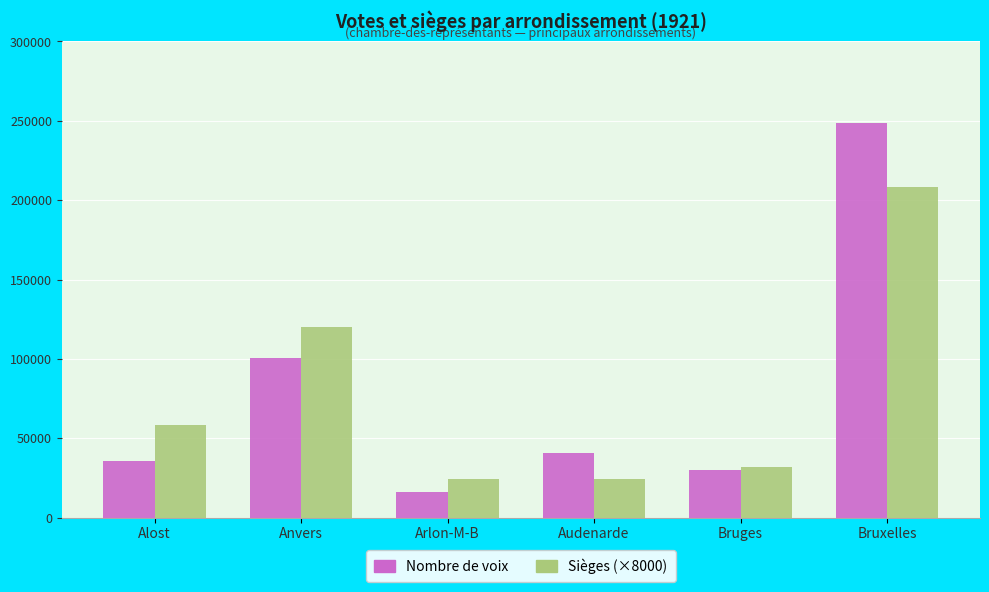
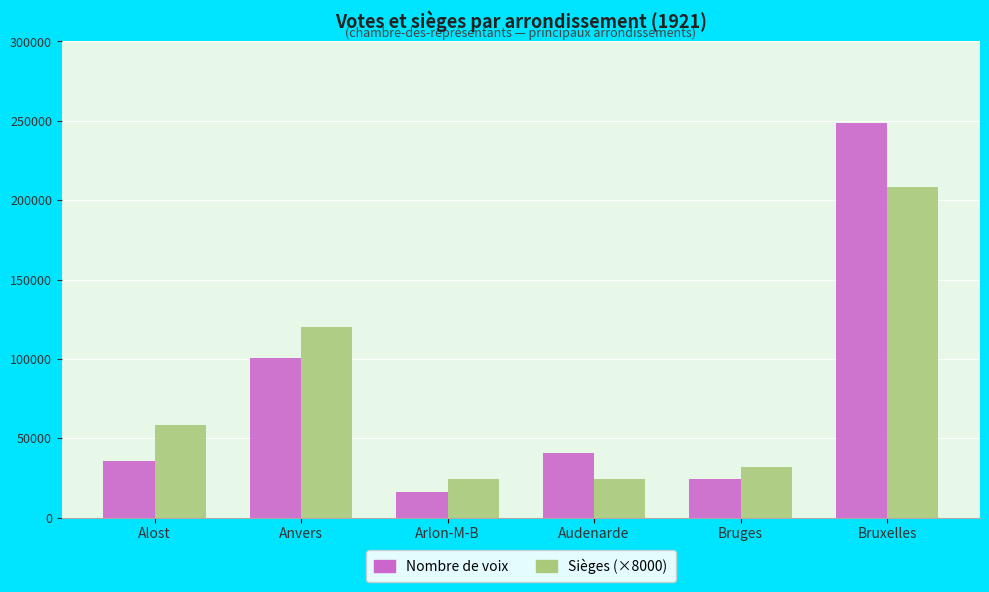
  {
    "Nombre de voix": {
      "Alost": 36000,
      "Anvers": 100000,
      "Arlon-M-B": 16000,
      "Audenarde": 41000,
-     "Bruges": 30000,
+     "Bruges": 25000,
      "Bruxelles": 248000
    },
    "Sièges (×8000)": {
      "Alost": 58000,
      "Anvers": 120000,
      "Arlon-M-B": 24000,
      "Audenarde": 24000,
      "Bruges": 32000,
      "Bruxelles": 208000
    }
  }
